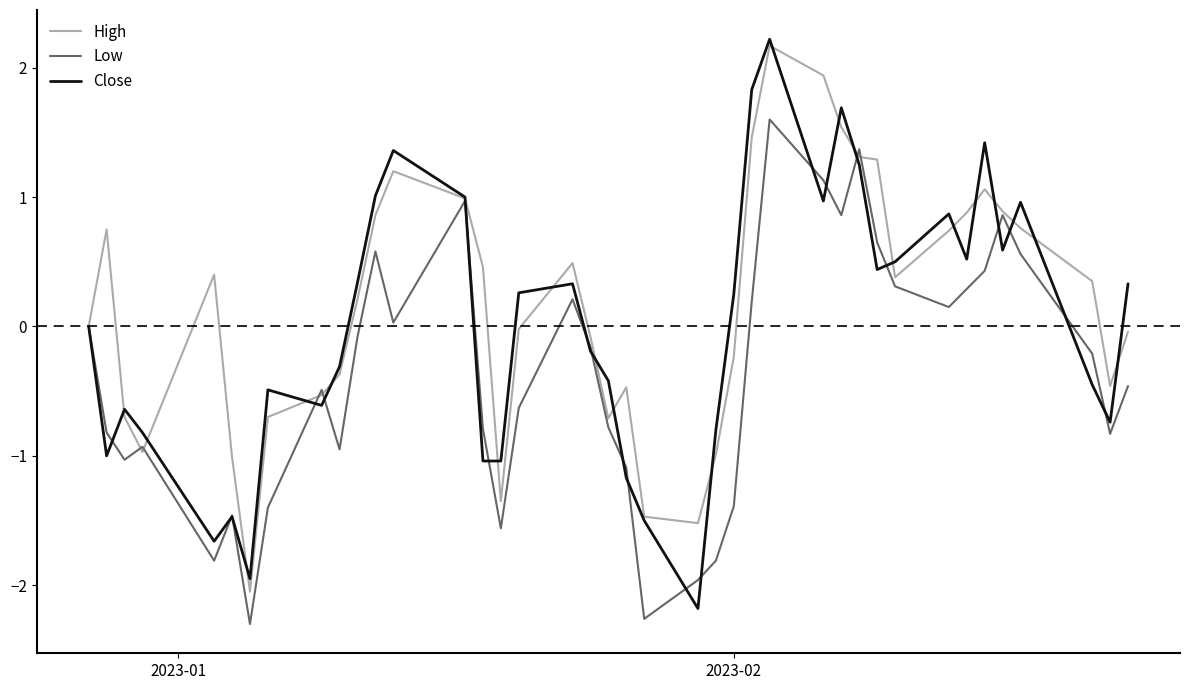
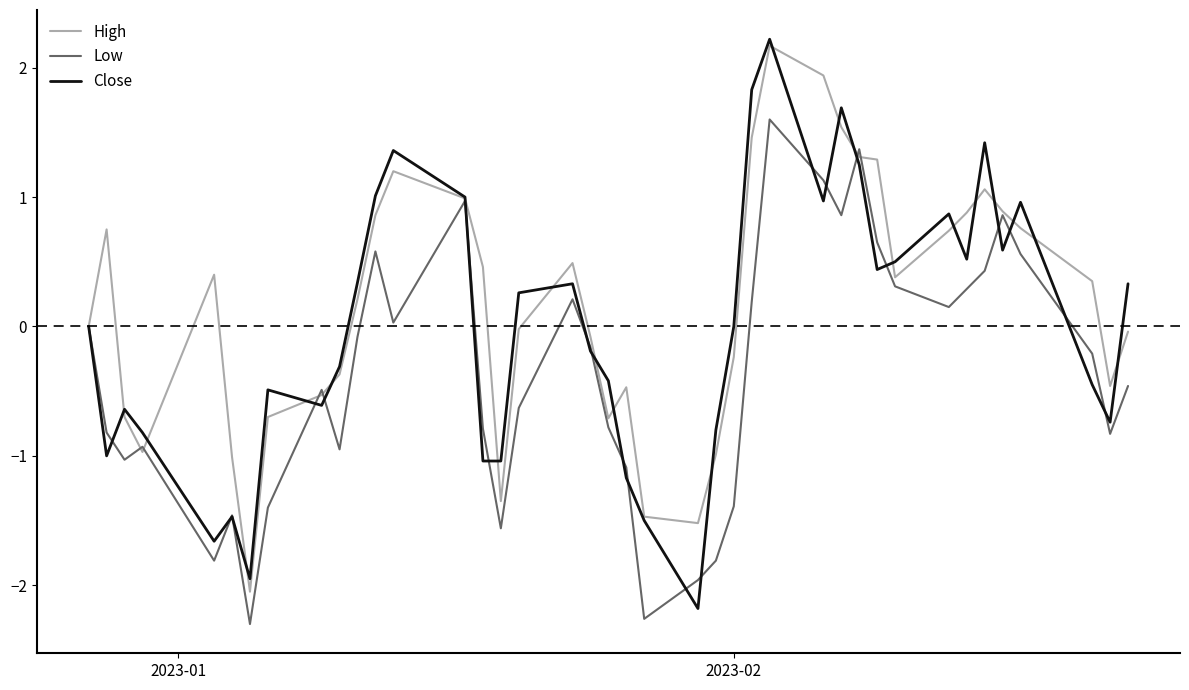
  {
    "High": {
      "2023-02": -0.24
    },
    "Low": {
      "2023-02": -1.39
    },
    "Close": {
-     "2023-02": 0.25
+     "2023-02": 0.00
    }
  }
